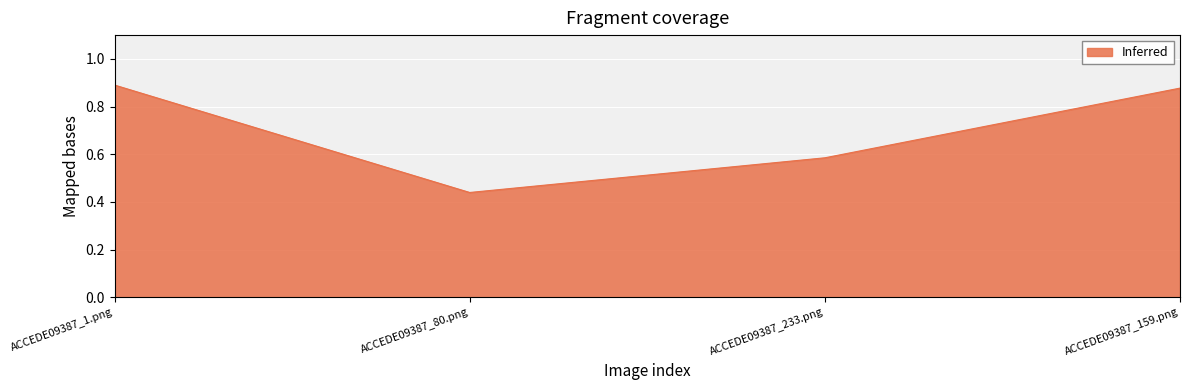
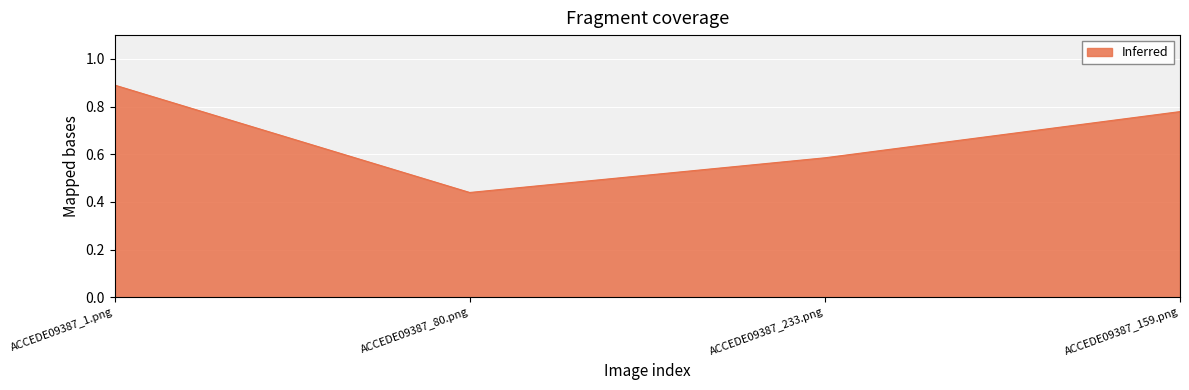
  {
    "ACCEDE09387_1.png": 0.89,
    "ACCEDE09387_80.png": 0.44,
    "ACCEDE09387_233.png": 0.59,
-   "ACCEDE09387_159.png": 0.88
+   "ACCEDE09387_159.png": 0.78
  }
